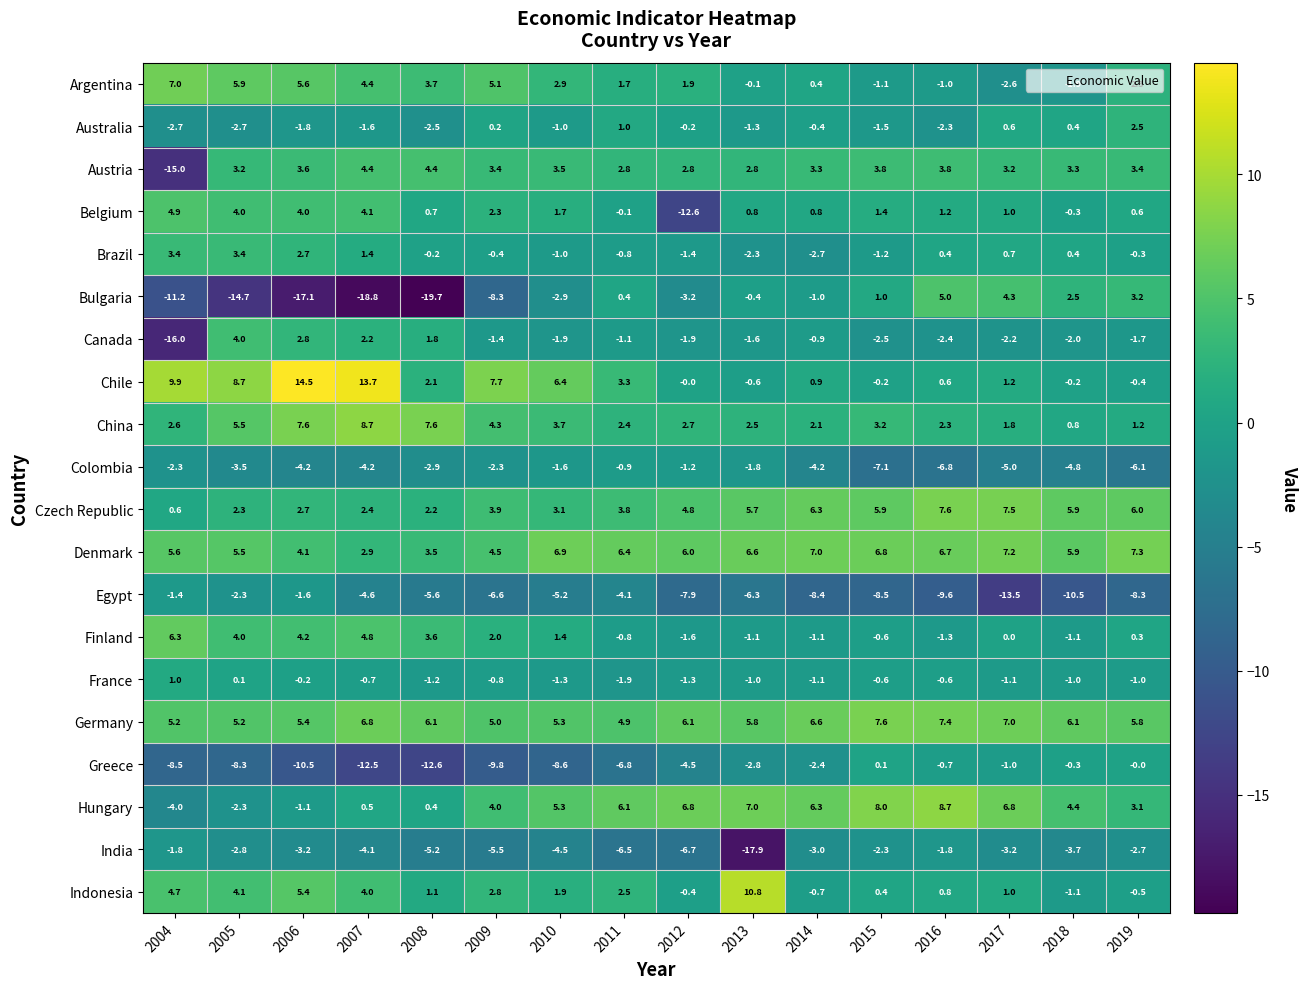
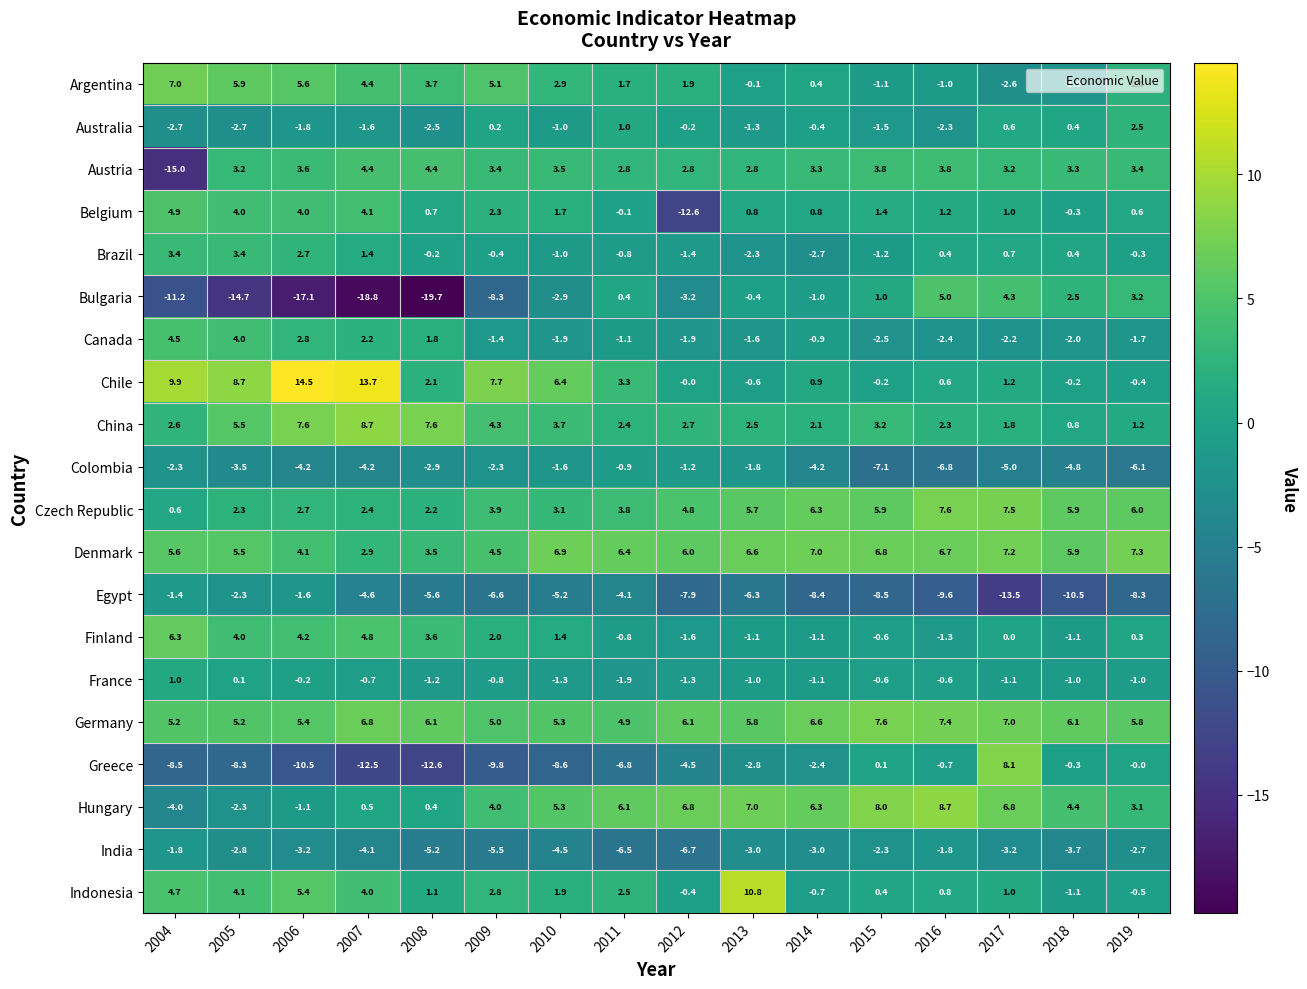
  {
    "Canada": {
-     "2004": -16.0,
+     "2004": 4.5,
      "2005": 4.0,
      "2006": 2.8,
      "2007": 2.2,
      "2008": 1.8,
      "2009": -1.4,
      "2010": -1.9,
      "2011": -1.1,
      "2012": -1.9,
      "2013": -1.6,
      "2014": -0.9,
      "2015": -2.5,
      "2016": -2.4,
      "2017": -2.2,
      "2018": -2.0,
      "2019": -1.7
    },
    "Greece": {
      "2004": -8.5,
      "2005": -8.3,
      "2006": -10.5,
      "2007": -12.5,
      "2008": -12.6,
      "2009": -9.8,
      "2010": -8.6,
      "2011": -6.8,
      "2012": -4.5,
      "2013": -2.8,
      "2014": -2.4,
      "2015": 0.1,
      "2016": -0.7,
-     "2017": -1.0,
+     "2017": 8.1,
      "2018": -0.3,
      "2019": -0.0
    },
    "India": {
      "2004": -1.8,
      "2005": -2.8,
      "2006": -3.2,
      "2007": -4.1,
      "2008": -5.2,
      "2009": -5.5,
      "2010": -4.5,
      "2011": -6.5,
      "2012": -6.7,
-     "2013": -17.9,
+     "2013": -3.0,
      "2014": -3.0,
      "2015": -2.3,
      "2016": -1.8,
      "2017": -3.2,
      "2018": -3.7,
      "2019": -2.7
    }
  }
